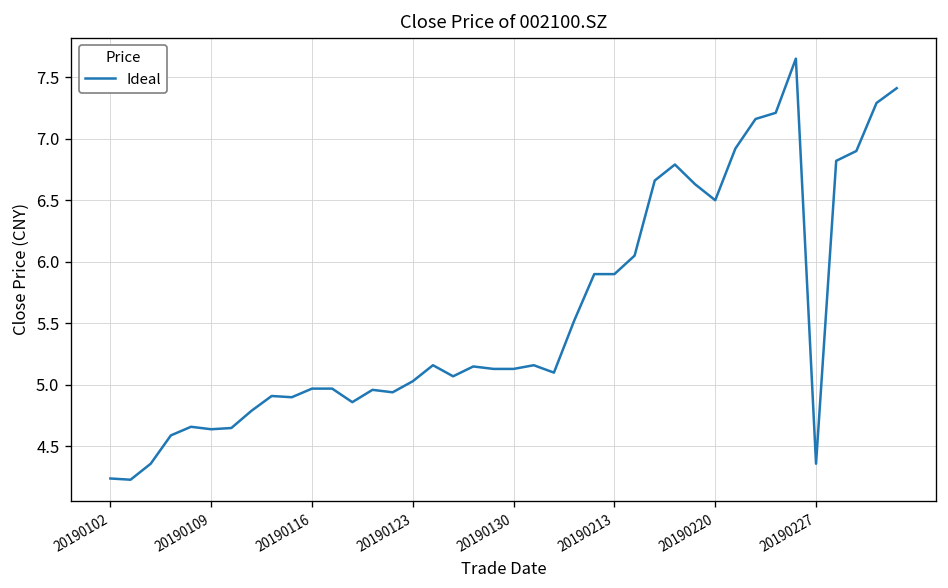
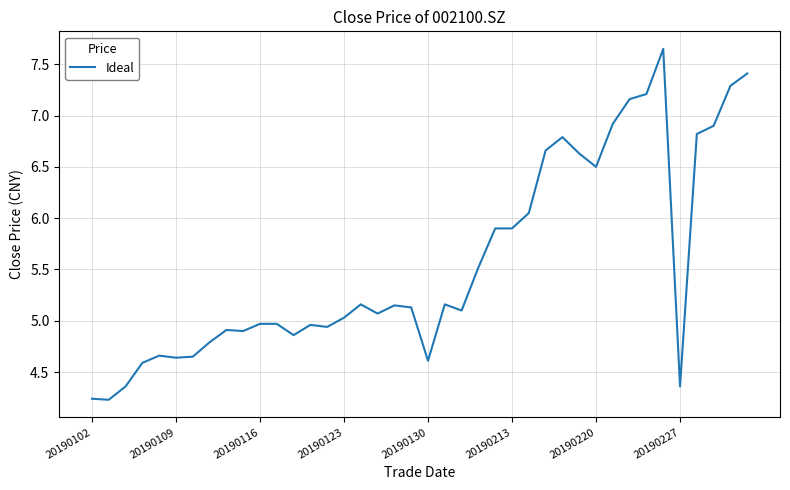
  {
    "20190102": 4.24,
    "20190109": 4.64,
    "20190116": 4.97,
    "20190123": 5.03,
-   "20190130": 5.13,
+   "20190130": 4.61,
    "20190213": 5.90,
    "20190220": 6.50,
    "20190227": 4.36
  }
